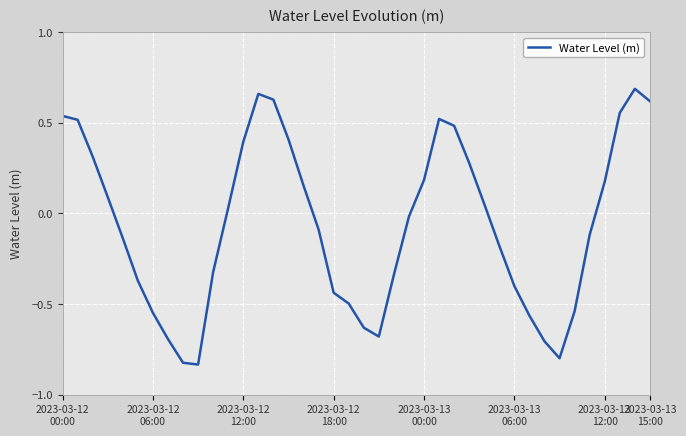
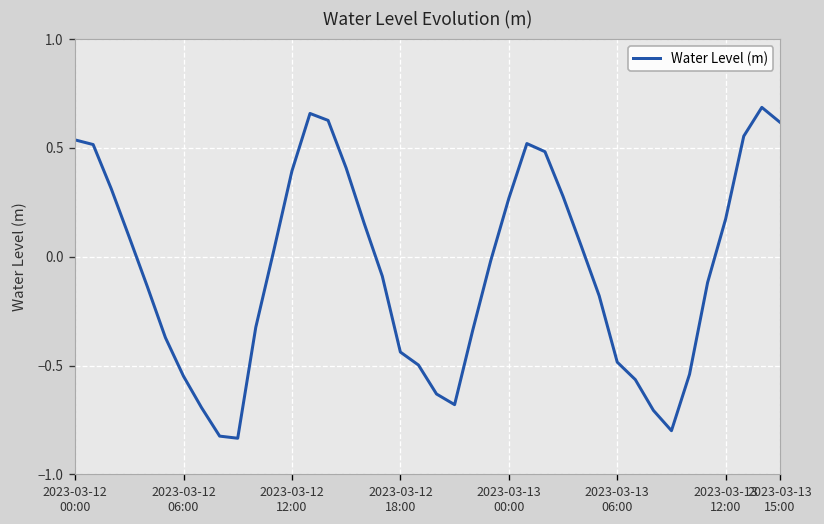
  {
    "2023-03-12 00:00": 0.54,
    "2023-03-12 06:00": -0.55,
    "2023-03-12 12:00": 0.39,
    "2023-03-12 18:00": -0.44,
-   "2023-03-13 00:00": 0.18,
-   "2023-03-13 06:00": -0.40
+   "2023-03-13 00:00": 0.27,
+   "2023-03-13 06:00": -0.48
  }
